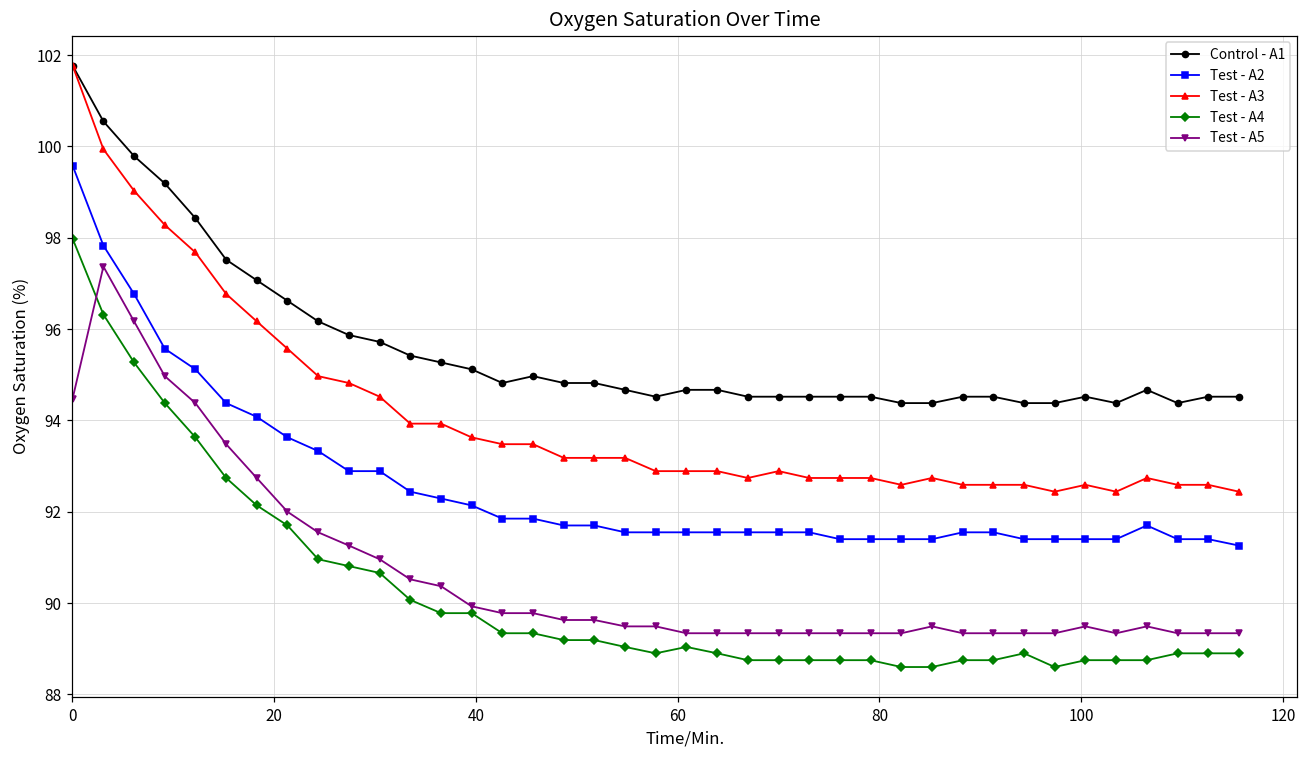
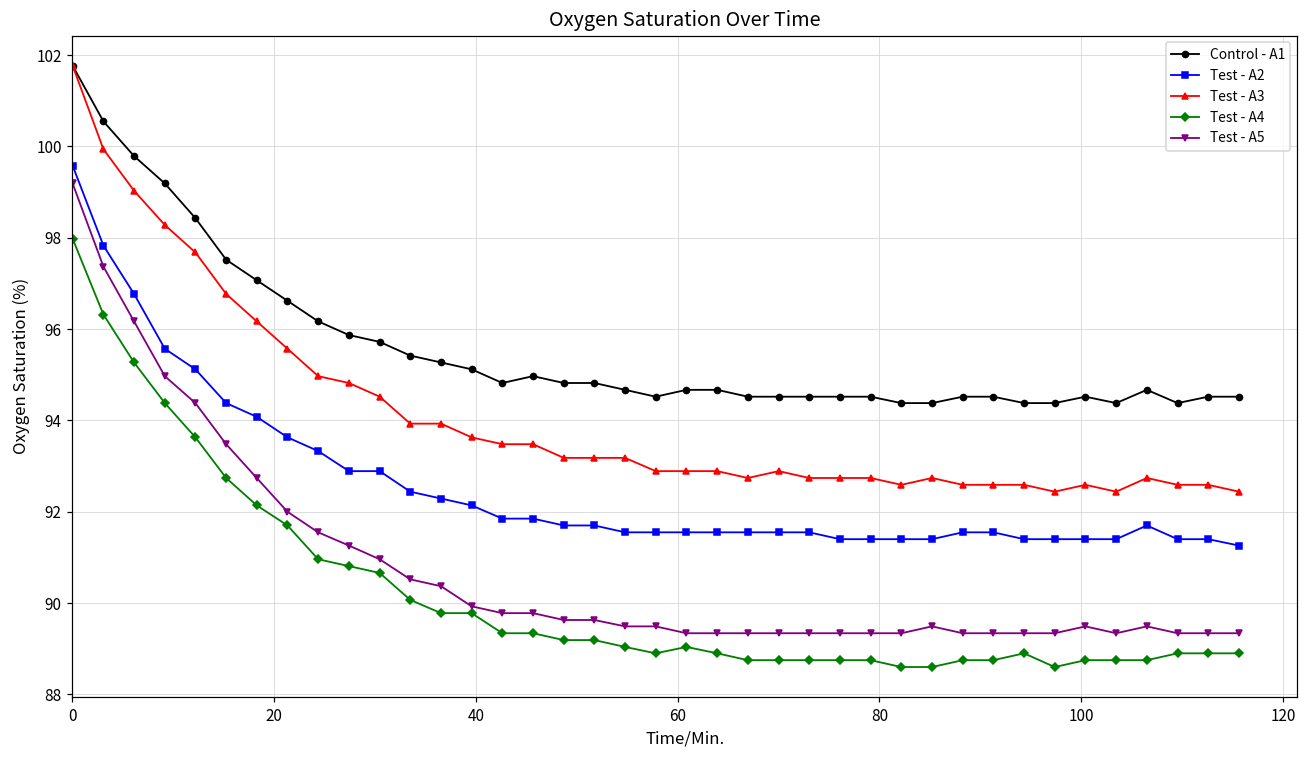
  {
    "Test - A2": {
      "0": 99.6
    },
    "Test - A4": {
      "0": 98.0
    },
    "Test - A5": {
-     "0": 94.5
+     "0": 99.2
    }
  }
